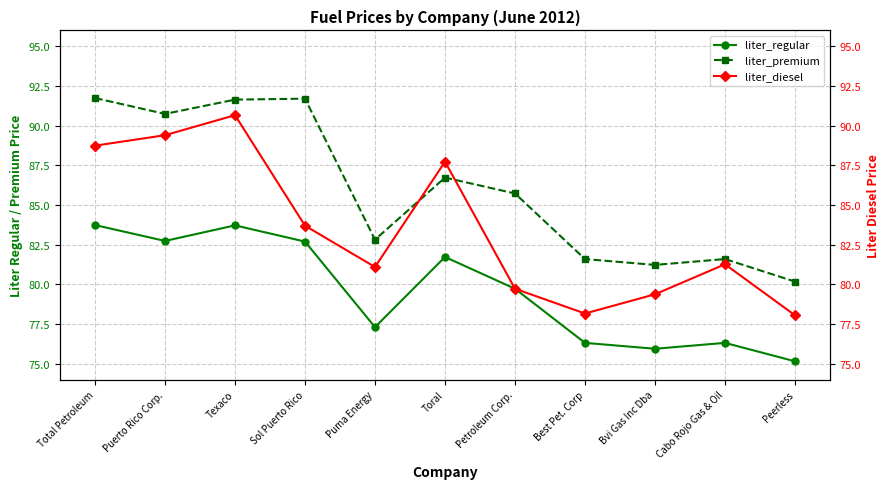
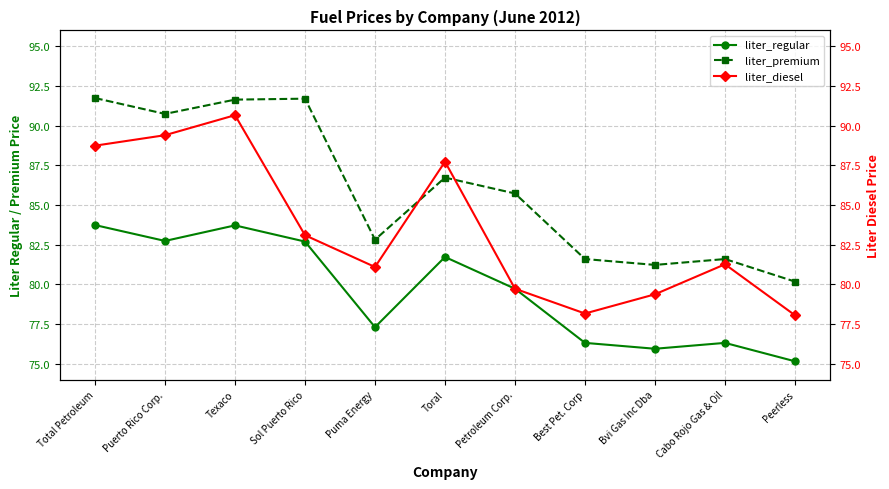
  {
    "liter_diesel": {
      "Total Petroleum": 88.7,
      "Puerto Rico Corp.": 89.4,
      "Texaco": 90.7,
-     "Sol Puerto Rico": 83.7,
+     "Sol Puerto Rico": 83.1,
      "Puma Energy": 81.1,
      "Toral": 87.7,
      "Petroleum Corp.": 79.7,
      "Best Pet. Corp": 78.2,
      "Bvi Gas Inc Dba": 79.4,
      "Cabo Rojo Gas & Oil": 81.3,
      "Peerless": 78.1
    }
  }
